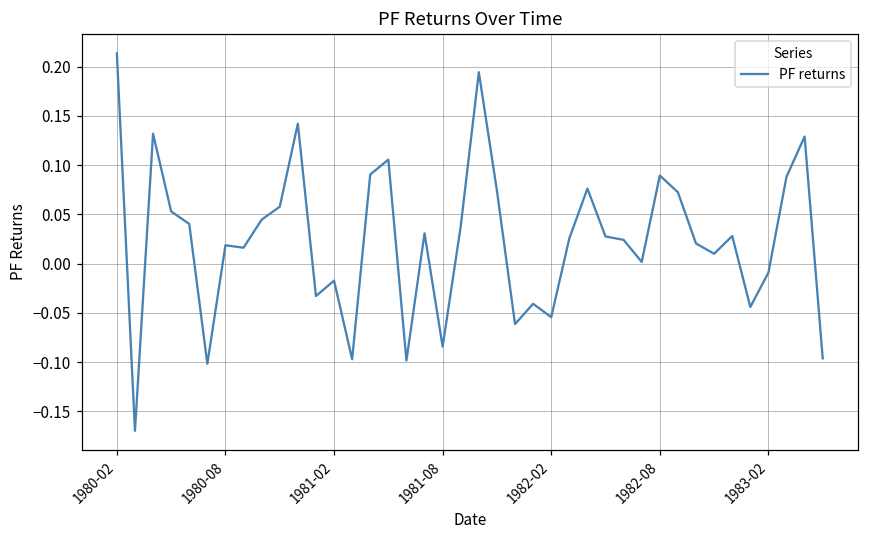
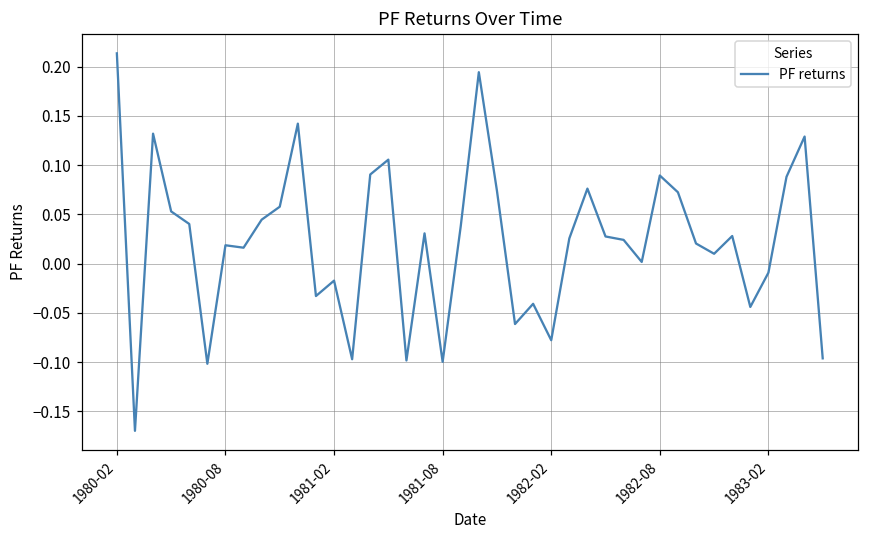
  {
    "1980-02": 0.21,
    "1980-08": 0.02,
    "1981-02": -0.02,
-   "1981-08": -0.08,
-   "1982-02": -0.05,
+   "1981-08": -0.10,
+   "1982-02": -0.08,
    "1982-08": 0.09,
    "1983-02": -0.01
  }
